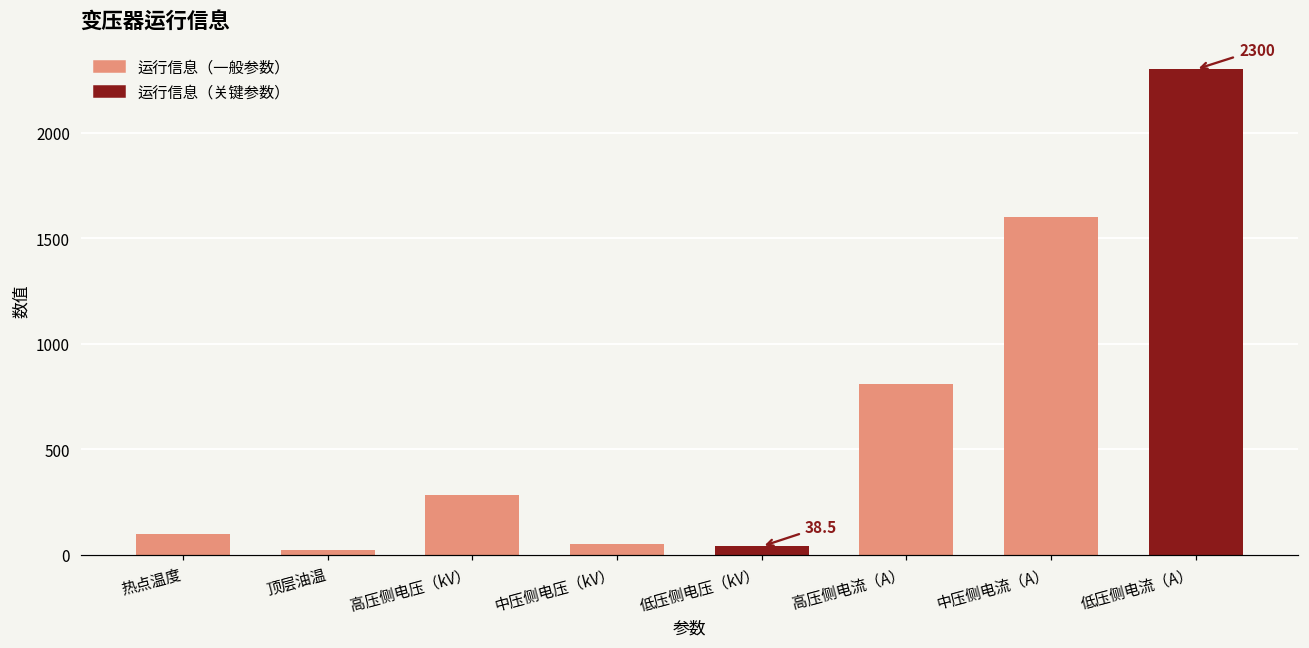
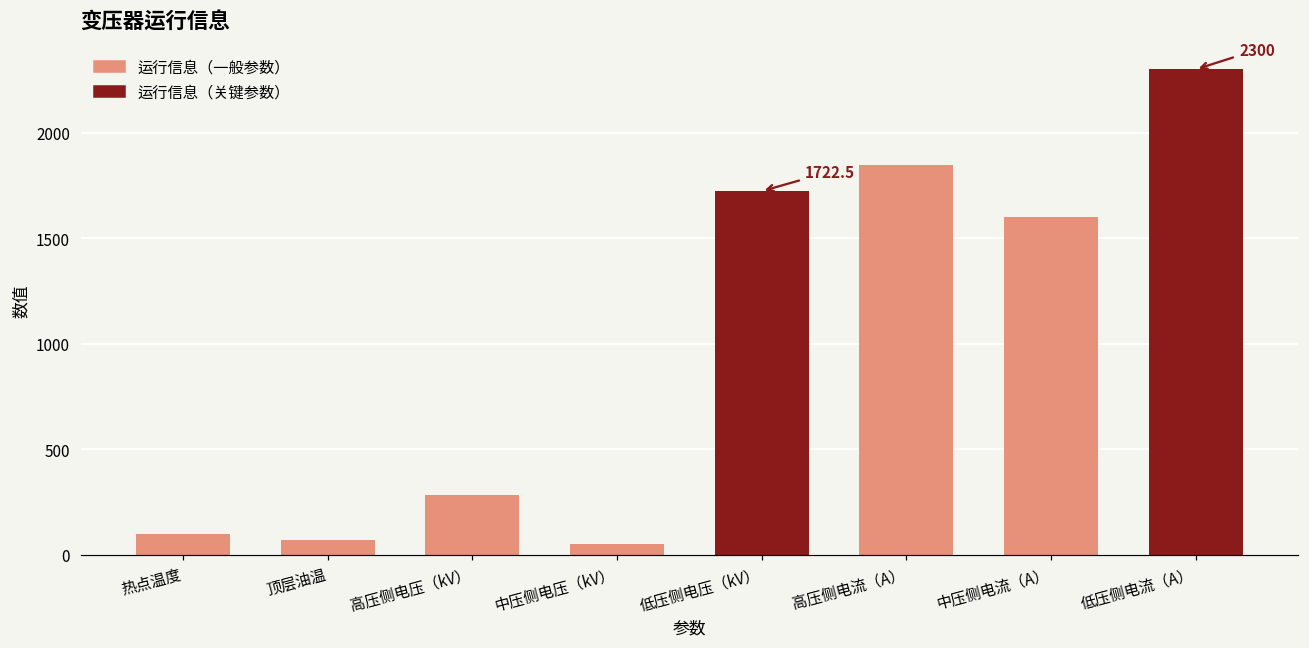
  {
-   "顶层油温": 20,
-   "低压侧电压（kV）": 38.5,
-   "高压侧电流（A）": 810,
+   "顶层油温": 70,
+   "低压侧电压（kV）": 1722.5,
+   "高压侧电流（A）": 1850,
    "低压侧电流（A）": 2300
  }
